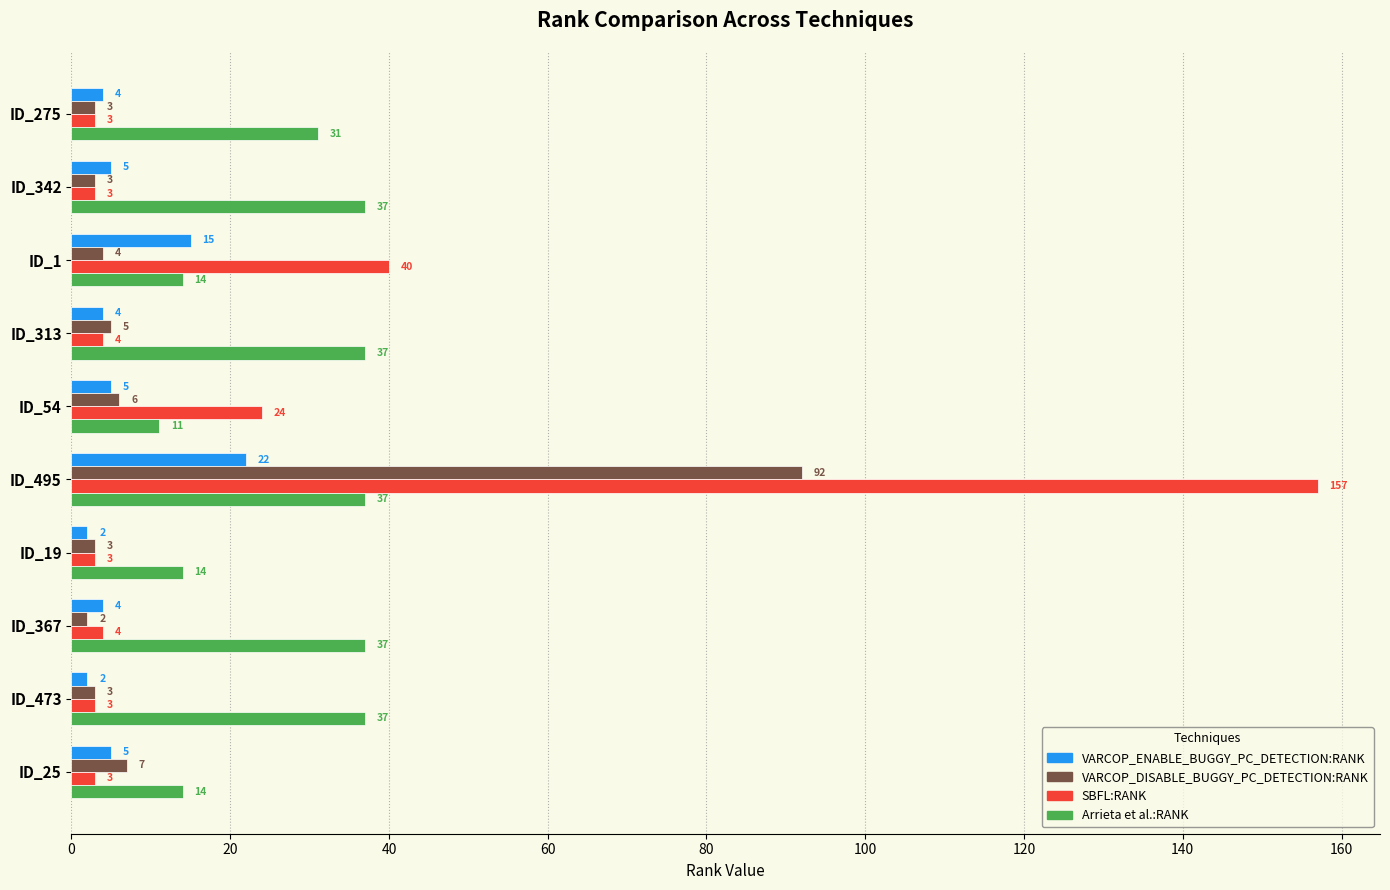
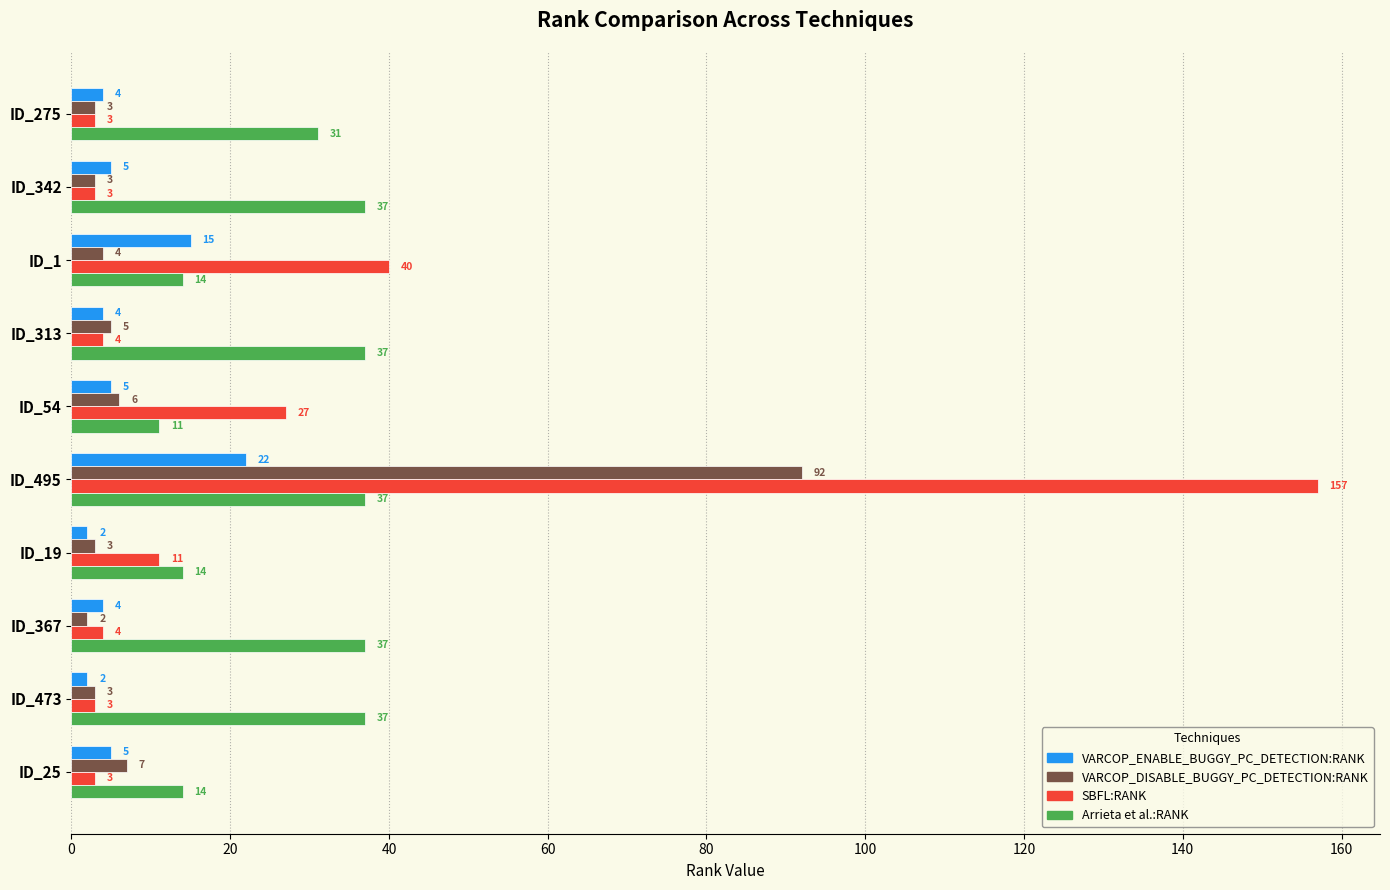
  {
    "VARCOP_ENABLE_BUGGY_PC_DETECTION:RANK": {
      "ID_275": 4,
      "ID_342": 5,
      "ID_1": 15,
      "ID_313": 4,
      "ID_54": 5,
      "ID_495": 22,
      "ID_19": 2,
      "ID_367": 4,
      "ID_473": 2,
      "ID_25": 5
    },
    "VARCOP_DISABLE_BUGGY_PC_DETECTION:RANK": {
      "ID_275": 3,
      "ID_342": 3,
      "ID_1": 4,
      "ID_313": 5,
      "ID_54": 6,
      "ID_495": 92,
      "ID_19": 3,
      "ID_367": 2,
      "ID_473": 3,
      "ID_25": 7
    },
    "SBFL:RANK": {
      "ID_275": 3,
      "ID_342": 3,
      "ID_1": 40,
      "ID_313": 4,
-     "ID_54": 24,
+     "ID_54": 27,
      "ID_495": 157,
-     "ID_19": 3,
+     "ID_19": 11,
      "ID_367": 4,
      "ID_473": 3,
      "ID_25": 3
    },
    "Arrieta et al.:RANK": {
      "ID_275": 31,
      "ID_342": 37,
      "ID_1": 14,
      "ID_313": 37,
      "ID_54": 11,
      "ID_495": 37,
      "ID_19": 14,
      "ID_367": 37,
      "ID_473": 37,
      "ID_25": 14
    }
  }
